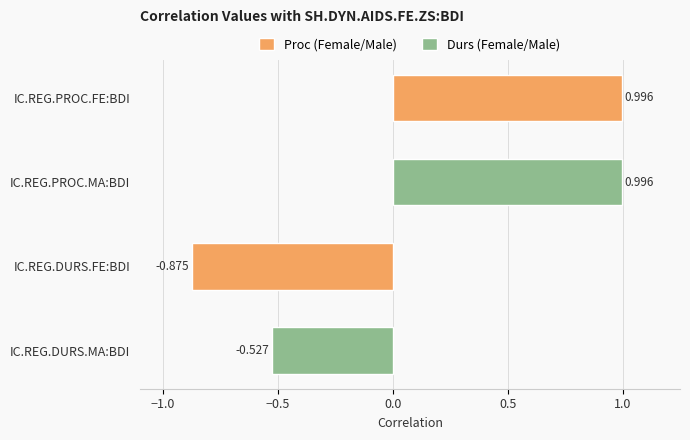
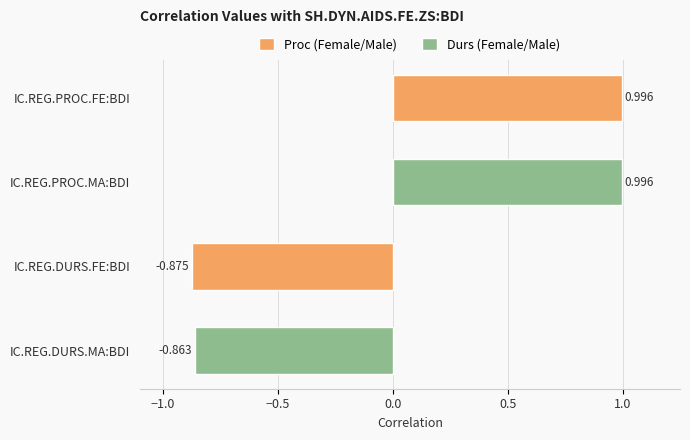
  {
    "IC.REG.PROC.FE:BDI": 0.996,
    "IC.REG.PROC.MA:BDI": 0.996,
    "IC.REG.DURS.FE:BDI": -0.875,
-   "IC.REG.DURS.MA:BDI": -0.527
+   "IC.REG.DURS.MA:BDI": -0.863
  }
